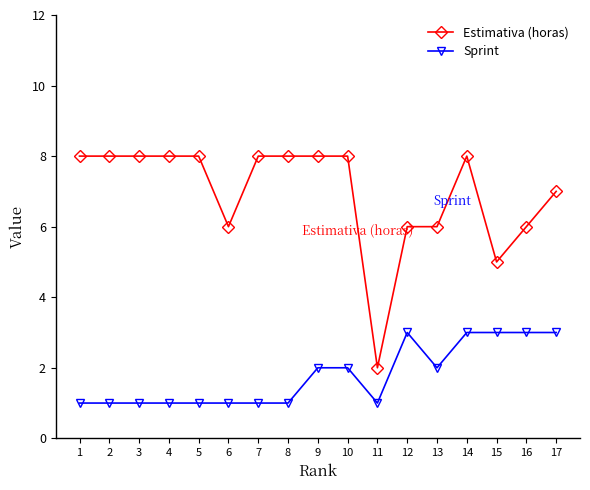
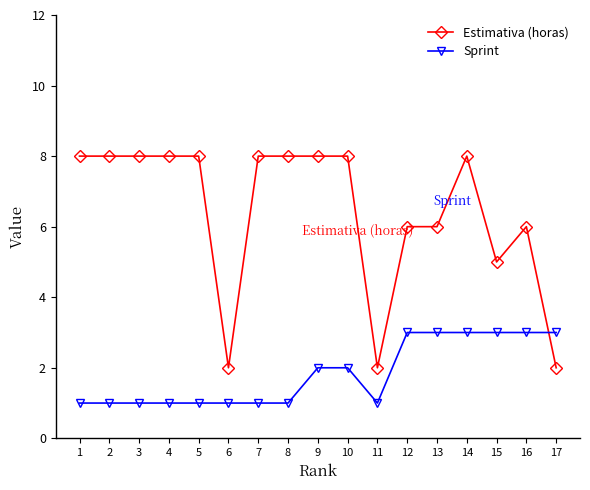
  {
    "Estimativa (horas)": {
      "1": 8,
      "2": 8,
      "3": 8,
      "4": 8,
      "5": 8,
-     "6": 6,
+     "6": 2,
      "7": 8,
      "8": 8,
      "9": 8,
      "10": 8,
      "11": 2,
      "12": 6,
      "13": 6,
      "14": 8,
      "15": 5,
      "16": 6,
-     "17": 7
+     "17": 2
    },
    "Sprint": {
      "1": 1,
      "2": 1,
      "3": 1,
      "4": 1,
      "5": 1,
      "6": 1,
      "7": 1,
      "8": 1,
      "9": 2,
      "10": 2,
      "11": 1,
      "12": 3,
-     "13": 2,
+     "13": 3,
      "14": 3,
      "15": 3,
      "16": 3,
      "17": 3
    }
  }
